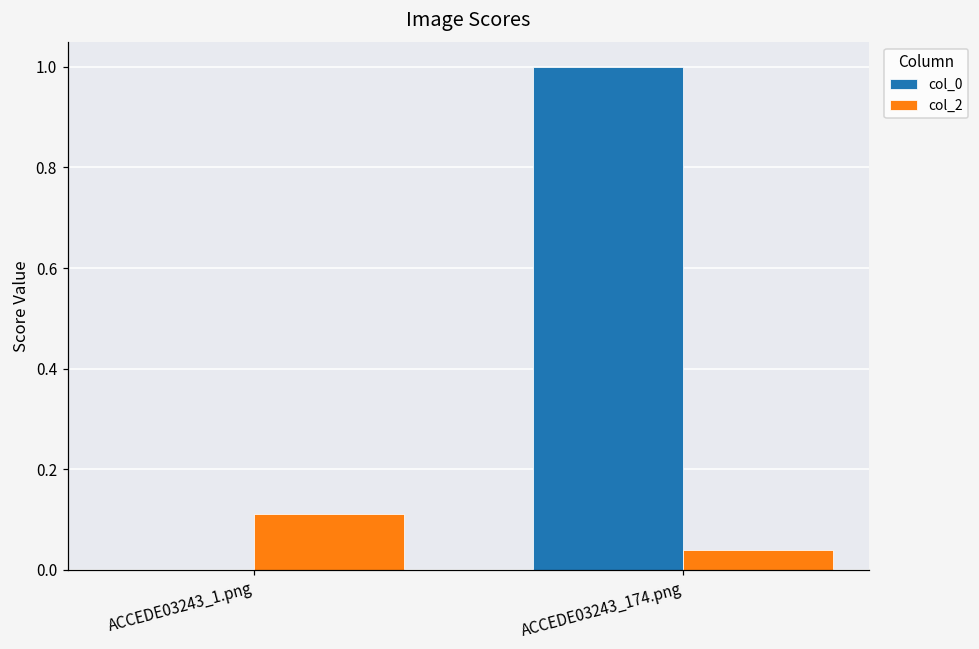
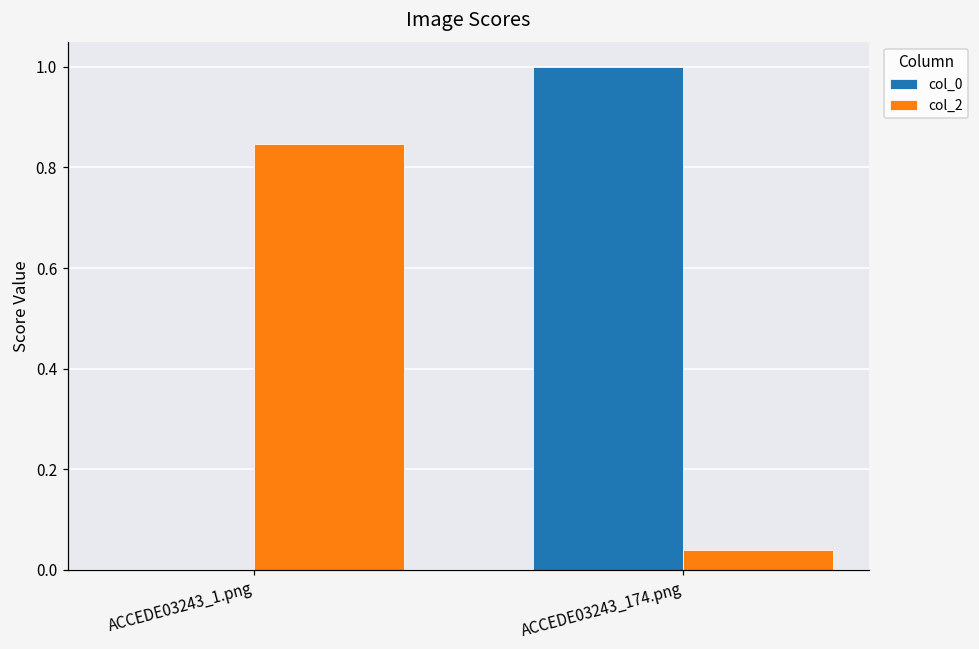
  {
    "col_0": {
      "ACCEDE03243_1.png": 0.00,
      "ACCEDE03243_174.png": 1.00
    },
    "col_2": {
-     "ACCEDE03243_1.png": 0.11,
+     "ACCEDE03243_1.png": 0.85,
      "ACCEDE03243_174.png": 0.04
    }
  }
